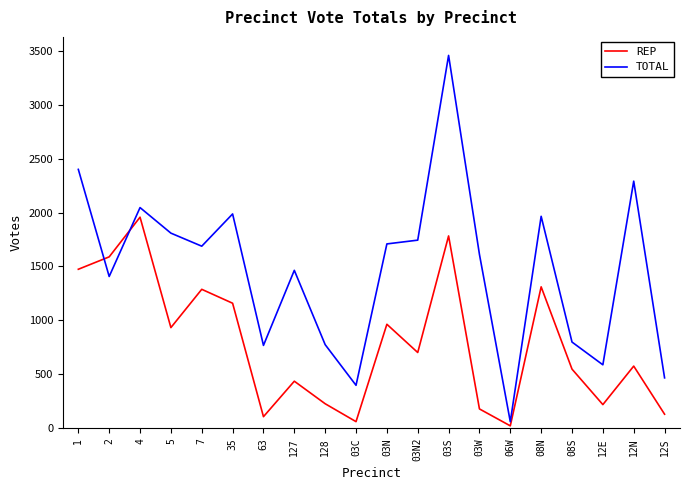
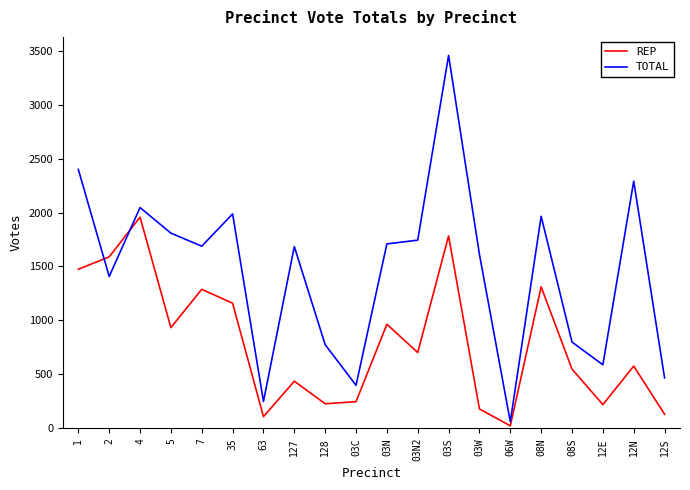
  {
    "REP": {
      "1": 1470,
      "2": 1590,
      "4": 1960,
      "5": 930,
      "7": 1290,
      "35": 1160,
      "63": 110,
      "127": 440,
      "128": 230,
-     "03C": 60,
+     "03C": 250,
      "03N": 960,
      "03N2": 700,
      "03S": 1780,
      "03W": 180,
      "06W": 20,
      "08N": 1310,
      "08S": 550,
      "12E": 220,
      "12N": 580,
      "12S": 130
    },
    "TOTAL": {
      "1": 2400,
      "2": 1410,
      "4": 2050,
      "5": 1810,
      "7": 1690,
      "35": 1990,
-     "63": 770,
-     "127": 1460,
+     "63": 250,
+     "127": 1680,
      "128": 780,
      "03C": 400,
      "03N": 1710,
      "03N2": 1740,
      "03S": 3460,
      "03W": 1610,
      "06W": 60,
      "08N": 1970,
      "08S": 800,
      "12E": 590,
      "12N": 2290,
      "12S": 470
    }
  }
